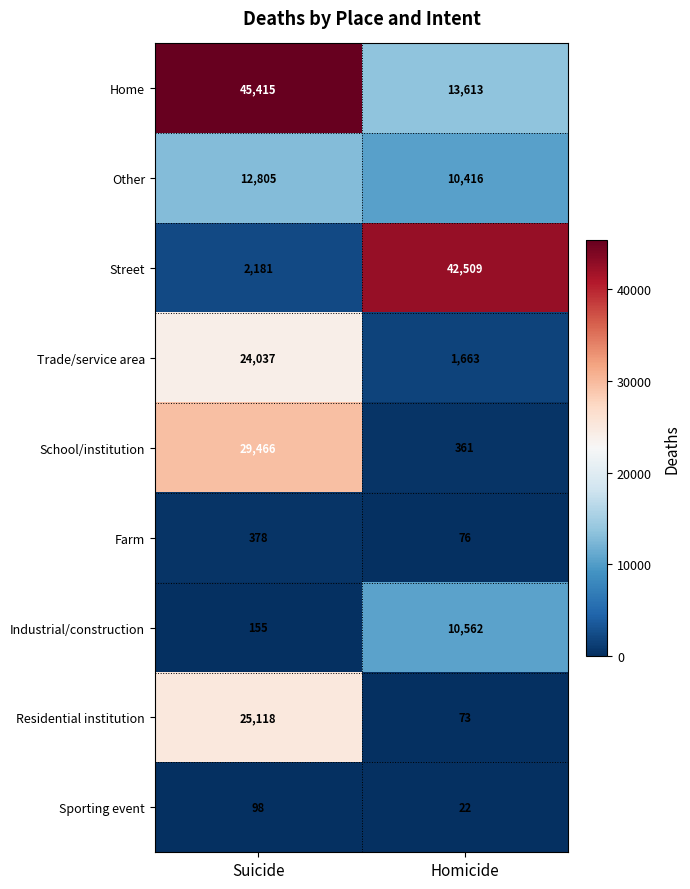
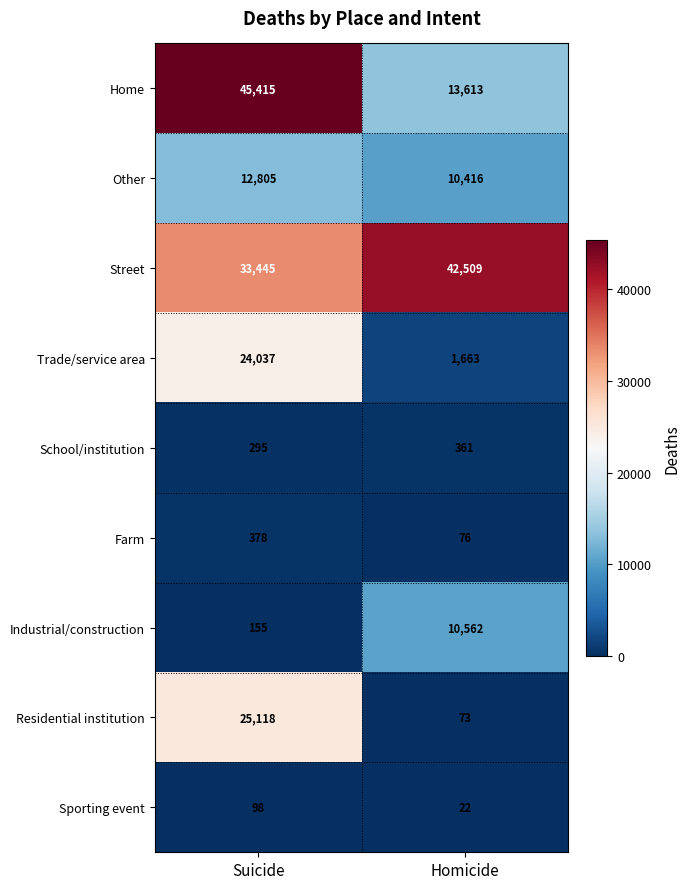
  {
    "Home": {
      "Suicide": "45,415",
      "Homicide": "13,613"
    },
    "Other": {
      "Suicide": "12,805",
      "Homicide": "10,416"
    },
    "Street": {
-     "Suicide": "2,181",
+     "Suicide": "33,445",
      "Homicide": "42,509"
    },
    "Trade/service area": {
      "Suicide": "24,037",
      "Homicide": "1,663"
    },
    "School/institution": {
-     "Suicide": "29,466",
+     "Suicide": "295",
      "Homicide": "361"
    },
    "Farm": {
      "Suicide": "378",
      "Homicide": "76"
    },
    "Industrial/construction": {
      "Suicide": "155",
      "Homicide": "10,562"
    },
    "Residential institution": {
      "Suicide": "25,118",
      "Homicide": "73"
    },
    "Sporting event": {
      "Suicide": "98",
      "Homicide": "22"
    }
  }
